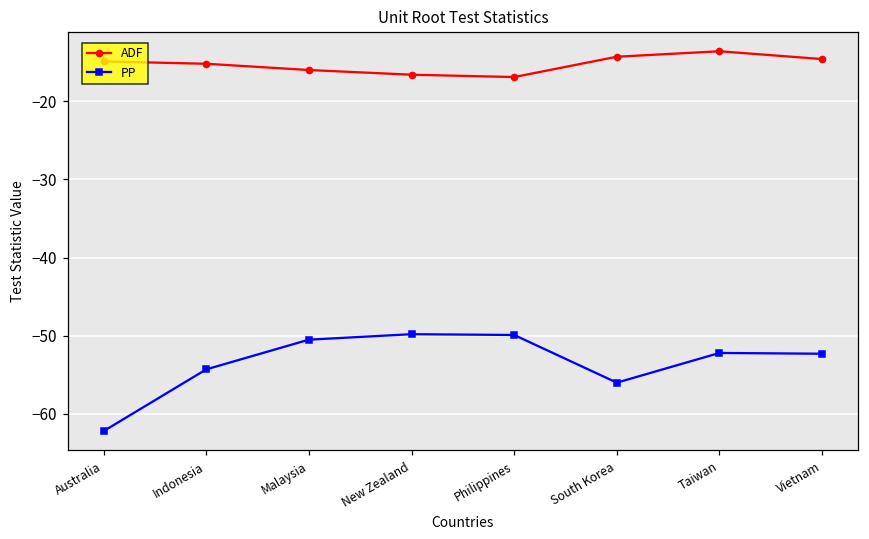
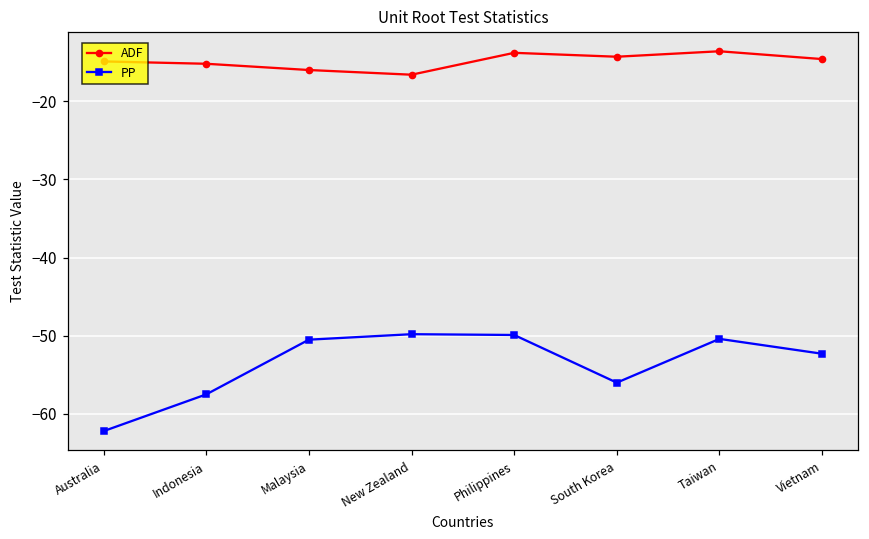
  {
    "ADF": {
      "Indonesia": -15,
      "Malaysia": -16,
      "New Zealand": -17,
-     "Philippines": -17,
+     "Philippines": -14,
      "South Korea": -14,
      "Taiwan": -14,
      "Vietnam": -15
    },
    "PP": {
      "Australia": -62,
-     "Indonesia": -54,
+     "Indonesia": -58,
      "Malaysia": -51,
      "New Zealand": -50,
      "Philippines": -50,
      "South Korea": -56,
-     "Taiwan": -52,
+     "Taiwan": -50,
      "Vietnam": -52
    }
  }
